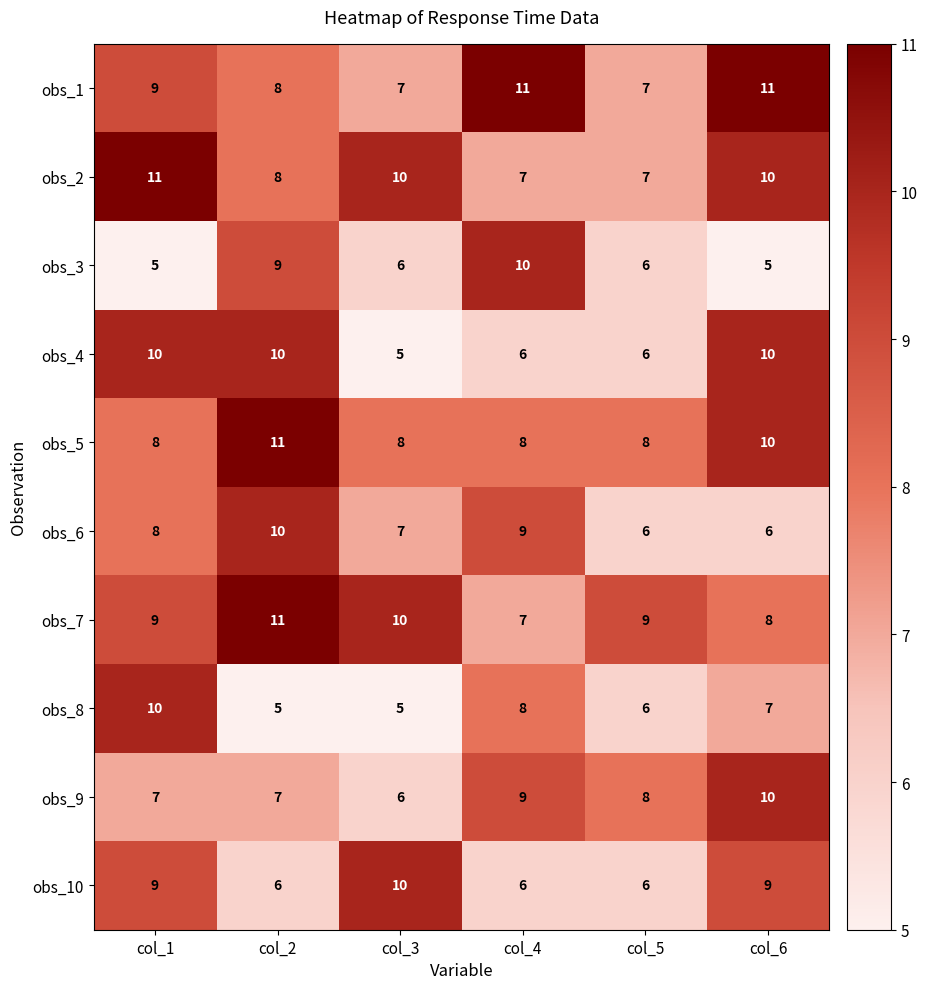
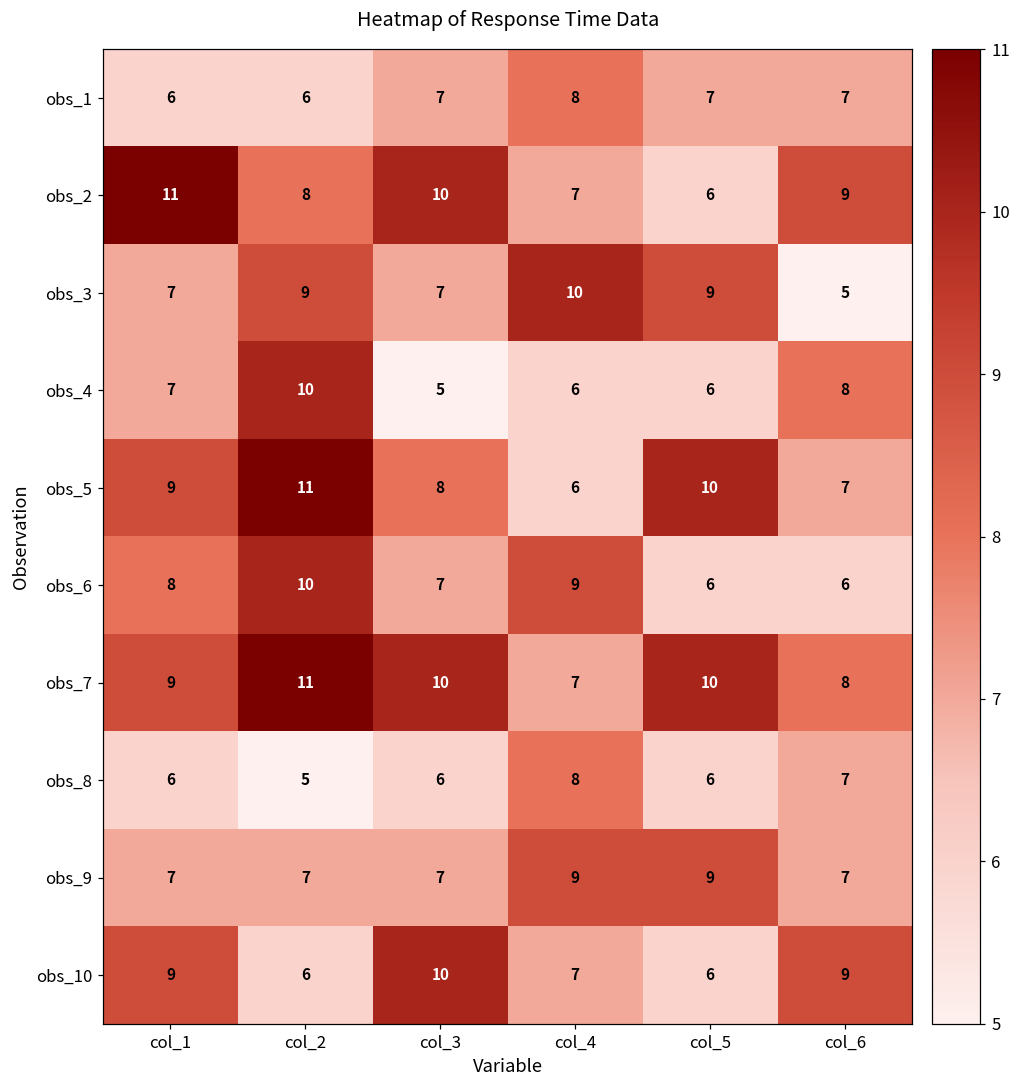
  {
    "obs_1": {
-     "col_1": 9,
-     "col_2": 8,
+     "col_1": 6,
+     "col_2": 6,
      "col_3": 7,
-     "col_4": 11,
+     "col_4": 8,
      "col_5": 7,
-     "col_6": 11
+     "col_6": 7
    },
    "obs_2": {
      "col_1": 11,
      "col_2": 8,
      "col_3": 10,
      "col_4": 7,
-     "col_5": 7,
-     "col_6": 10
+     "col_5": 6,
+     "col_6": 9
    },
    "obs_3": {
-     "col_1": 5,
+     "col_1": 7,
      "col_2": 9,
-     "col_3": 6,
+     "col_3": 7,
      "col_4": 10,
-     "col_5": 6,
+     "col_5": 9,
      "col_6": 5
    },
    "obs_4": {
-     "col_1": 10,
+     "col_1": 7,
      "col_2": 10,
      "col_3": 5,
      "col_4": 6,
      "col_5": 6,
-     "col_6": 10
+     "col_6": 8
    },
    "obs_5": {
-     "col_1": 8,
+     "col_1": 9,
      "col_2": 11,
      "col_3": 8,
-     "col_4": 8,
-     "col_5": 8,
-     "col_6": 10
+     "col_4": 6,
+     "col_5": 10,
+     "col_6": 7
    },
    "obs_6": {
      "col_1": 8,
      "col_2": 10,
      "col_3": 7,
      "col_4": 9,
      "col_5": 6,
      "col_6": 6
    },
    "obs_7": {
      "col_1": 9,
      "col_2": 11,
      "col_3": 10,
      "col_4": 7,
-     "col_5": 9,
+     "col_5": 10,
      "col_6": 8
    },
    "obs_8": {
-     "col_1": 10,
+     "col_1": 6,
      "col_2": 5,
-     "col_3": 5,
+     "col_3": 6,
      "col_4": 8,
      "col_5": 6,
      "col_6": 7
    },
    "obs_9": {
      "col_1": 7,
      "col_2": 7,
-     "col_3": 6,
+     "col_3": 7,
      "col_4": 9,
-     "col_5": 8,
-     "col_6": 10
+     "col_5": 9,
+     "col_6": 7
    },
    "obs_10": {
      "col_1": 9,
      "col_2": 6,
      "col_3": 10,
-     "col_4": 6,
+     "col_4": 7,
      "col_5": 6,
      "col_6": 9
    }
  }
